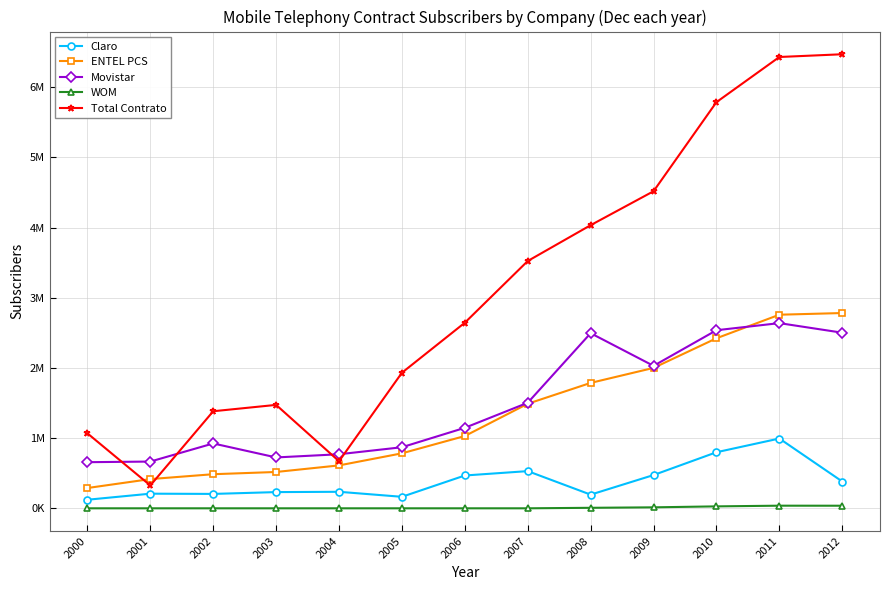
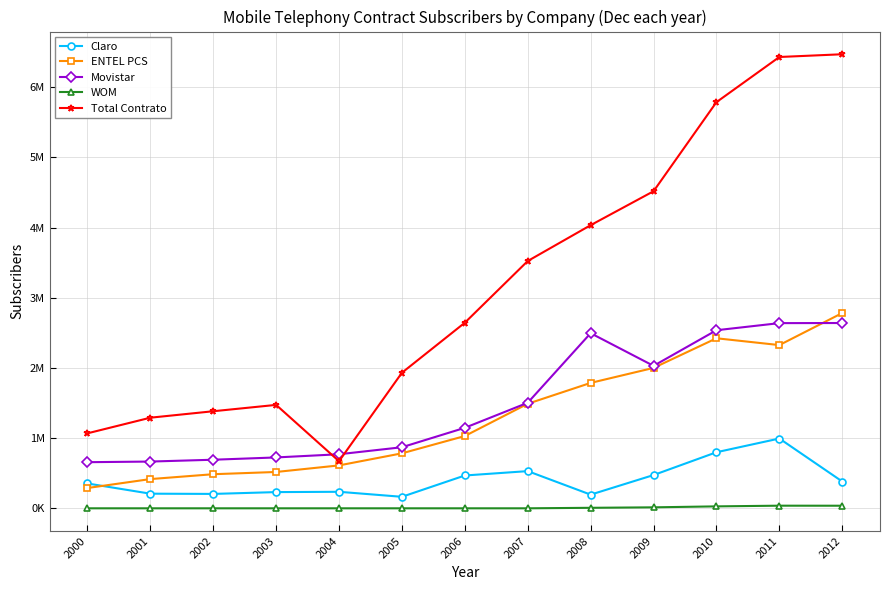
  {
    "Claro": {
-     "2000": 100000,
+     "2000": 400000,
      "2001": 200000,
      "2002": 200000,
      "2003": 200000,
      "2004": 200000,
      "2005": 200000,
      "2006": 500000,
      "2007": 500000,
      "2008": 200000,
      "2009": 500000,
      "2010": 800000,
      "2011": 1000000,
      "2012": 400000
    },
    "ENTEL PCS": {
      "2000": 300000,
      "2001": 400000,
      "2002": 500000,
      "2003": 500000,
      "2004": 600000,
      "2005": 800000,
      "2006": 1000000,
      "2008": 1800000,
      "2010": 2400000,
-     "2011": 2800000,
+     "2011": 2300000,
      "2012": 2800000
    },
    "Movistar": {
      "2000": 700000,
      "2001": 700000,
-     "2002": 900000,
+     "2002": 700000,
      "2003": 700000,
      "2004": 800000,
      "2005": 900000,
      "2006": 1100000,
      "2008": 2500000,
      "2010": 2500000,
      "2011": 2600000,
-     "2012": 2500000
+     "2012": 2600000
    },
    "WOM": {
      "2000": 0,
      "2001": 0,
      "2002": 0,
      "2003": 0,
      "2004": 0,
      "2005": 0,
      "2006": 0,
      "2007": 0,
      "2008": 0,
      "2009": 0,
      "2010": 0,
      "2011": 0,
      "2012": 0
    },
    "Total Contrato": {
      "2000": 1100000,
-     "2001": 300000,
+     "2001": 1300000,
      "2002": 1400000,
      "2003": 1500000,
      "2004": 700000,
      "2005": 1900000,
      "2006": 2600000,
      "2007": 3500000,
      "2008": 4000000,
      "2009": 4500000,
      "2010": 5800000,
      "2011": 6400000,
      "2012": 6500000
    }
  }
